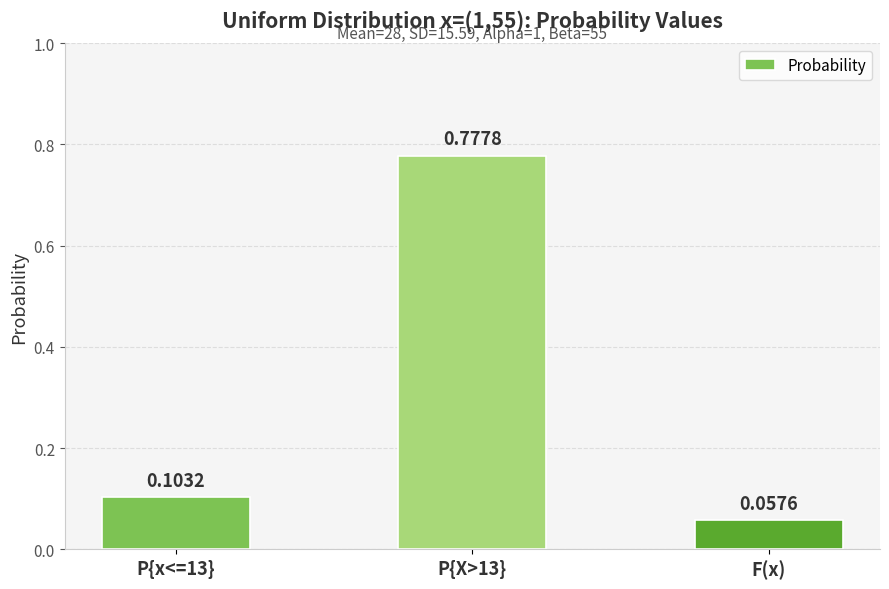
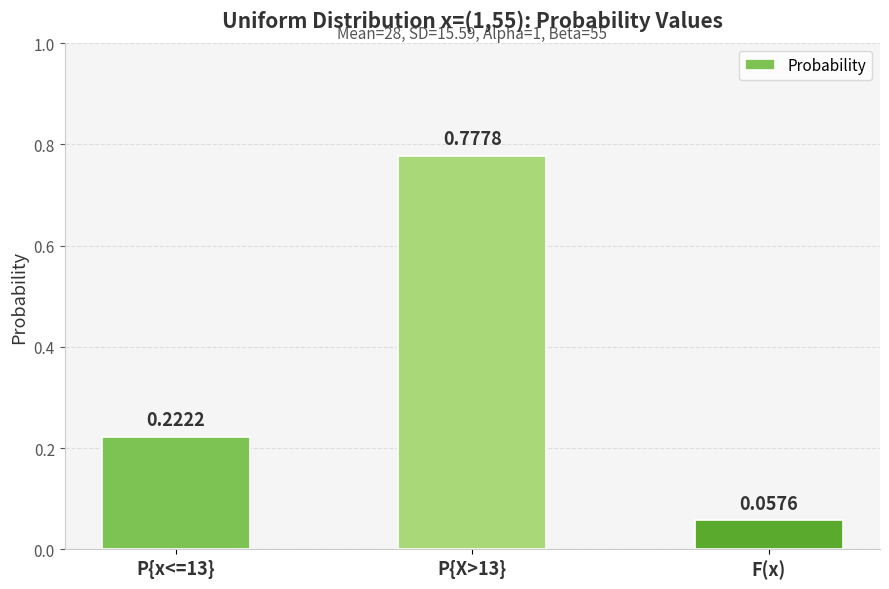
  {
-   "P{x<=13}": 0.1032,
+   "P{x<=13}": 0.2222,
    "P{X>13}": 0.7778,
    "F(x)": 0.0576
  }
